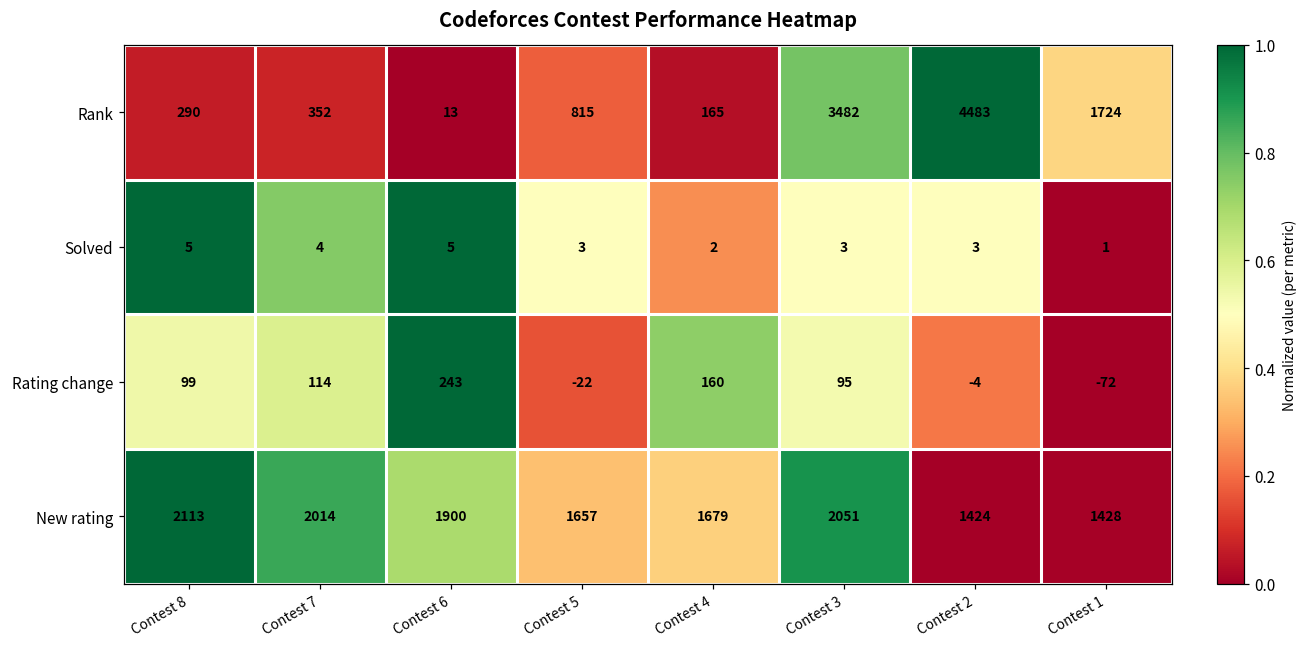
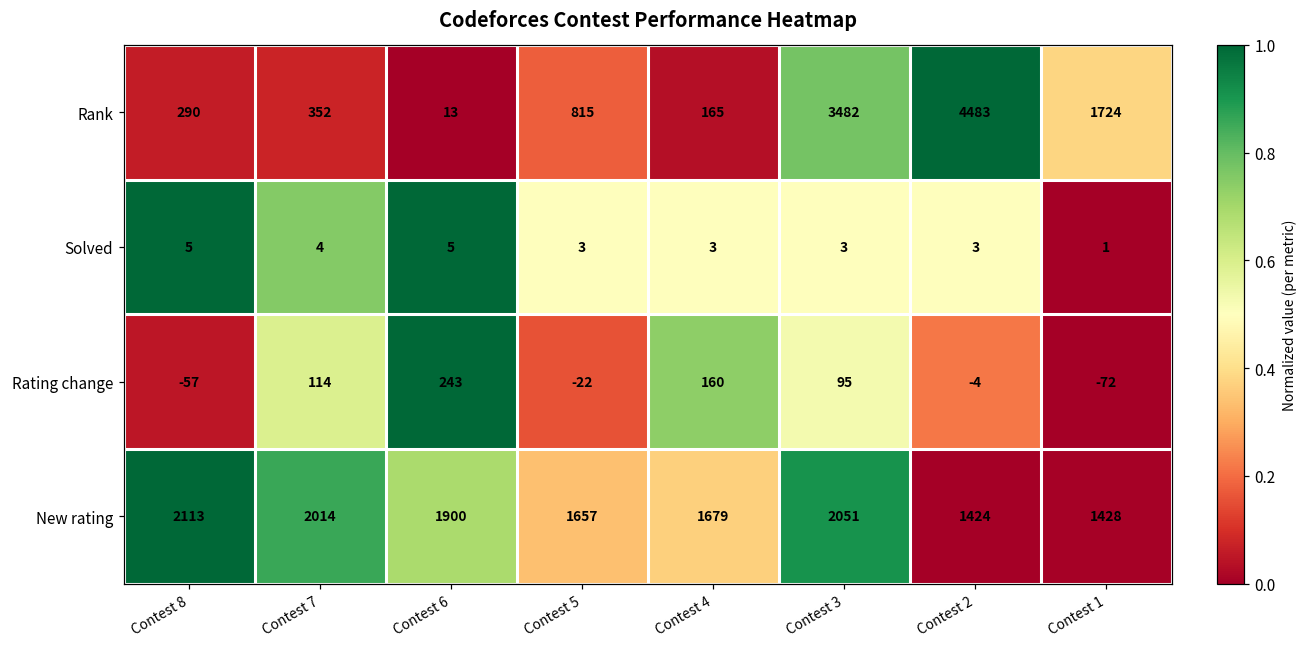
  {
    "Rank": {
      "Contest 8": 290,
      "Contest 7": 352,
      "Contest 6": 13,
      "Contest 5": 815,
      "Contest 4": 165,
      "Contest 3": 3482,
      "Contest 2": 4483,
      "Contest 1": 1724
    },
    "Solved": {
      "Contest 8": 5,
      "Contest 7": 4,
      "Contest 6": 5,
      "Contest 5": 3,
-     "Contest 4": 2,
+     "Contest 4": 3,
      "Contest 3": 3,
      "Contest 2": 3,
      "Contest 1": 1
    },
    "Rating change": {
-     "Contest 8": 99,
+     "Contest 8": -57,
      "Contest 7": 114,
      "Contest 6": 243,
      "Contest 5": -22,
      "Contest 4": 160,
      "Contest 3": 95,
      "Contest 2": -4,
      "Contest 1": -72
    },
    "New rating": {
      "Contest 8": 2113,
      "Contest 7": 2014,
      "Contest 6": 1900,
      "Contest 5": 1657,
      "Contest 4": 1679,
      "Contest 3": 2051,
      "Contest 2": 1424,
      "Contest 1": 1428
    }
  }
